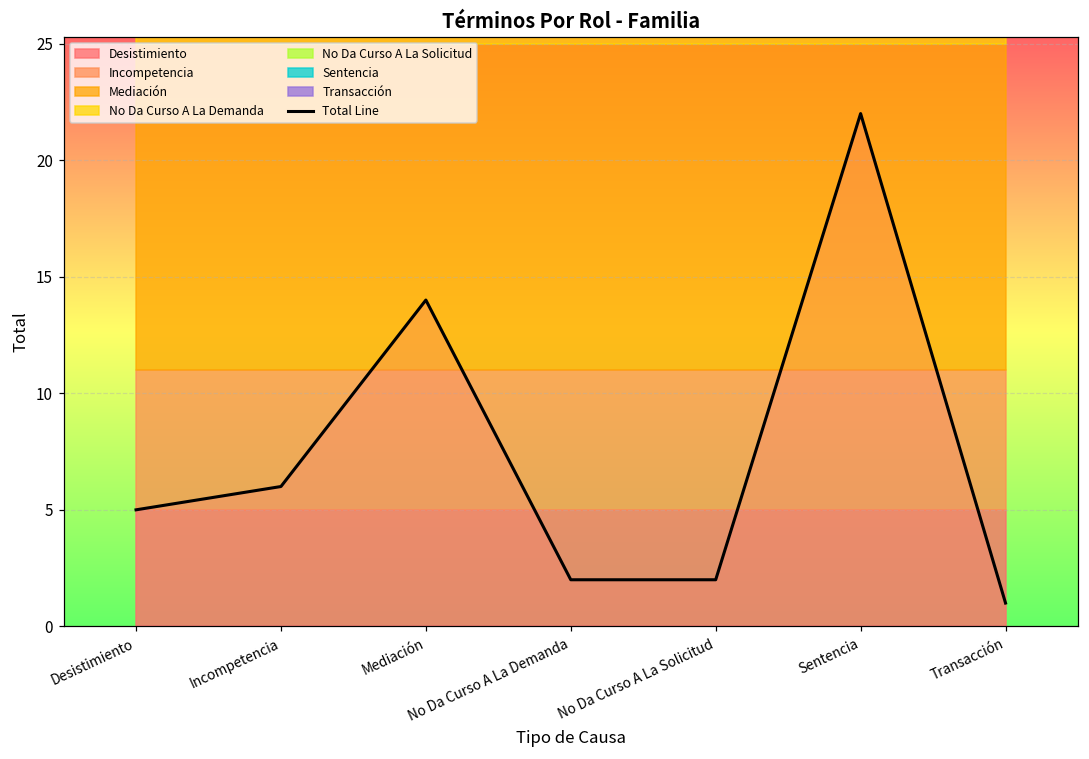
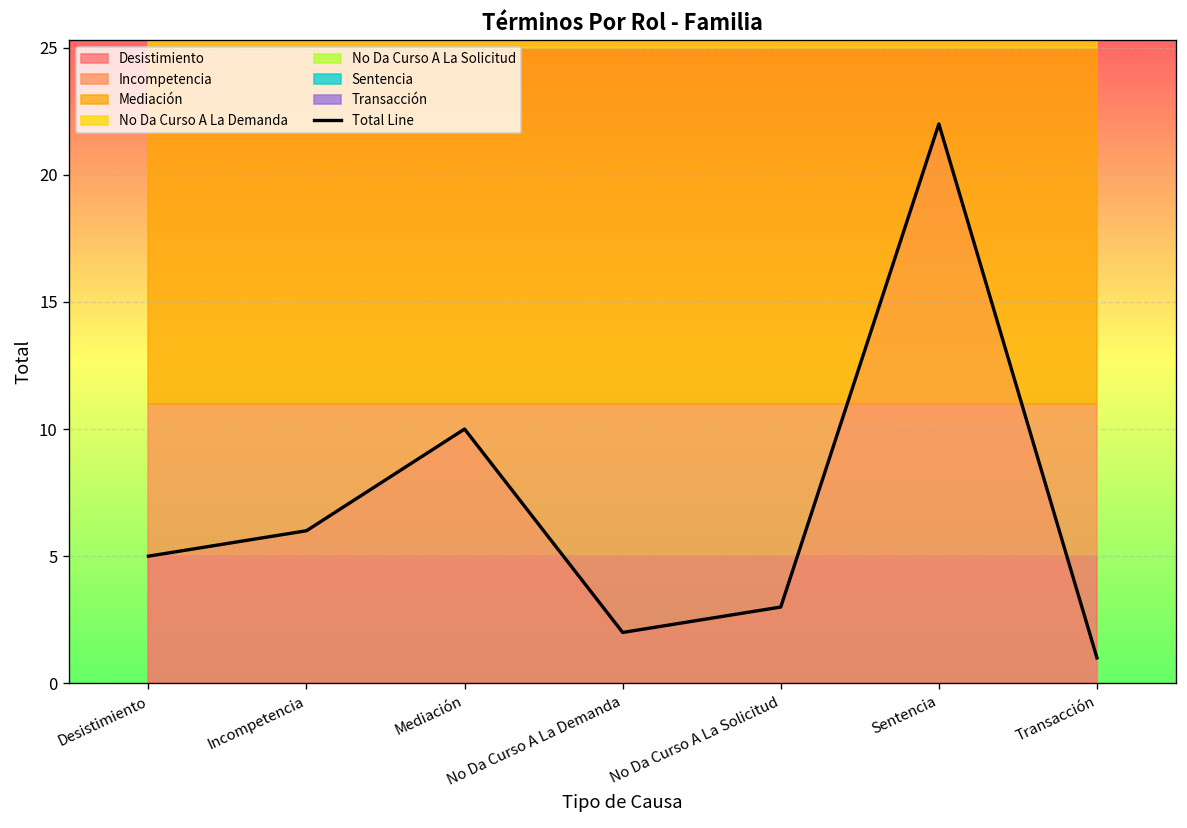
  {
    "Total Line": {
      "Incompetencia": 6,
-     "Mediación": 14,
+     "Mediación": 10,
      "No Da Curso A La Demanda": 2,
-     "No Da Curso A La Solicitud": 2,
+     "No Da Curso A La Solicitud": 3,
      "Sentencia": 22,
      "Transacción": 1
    }
  }
